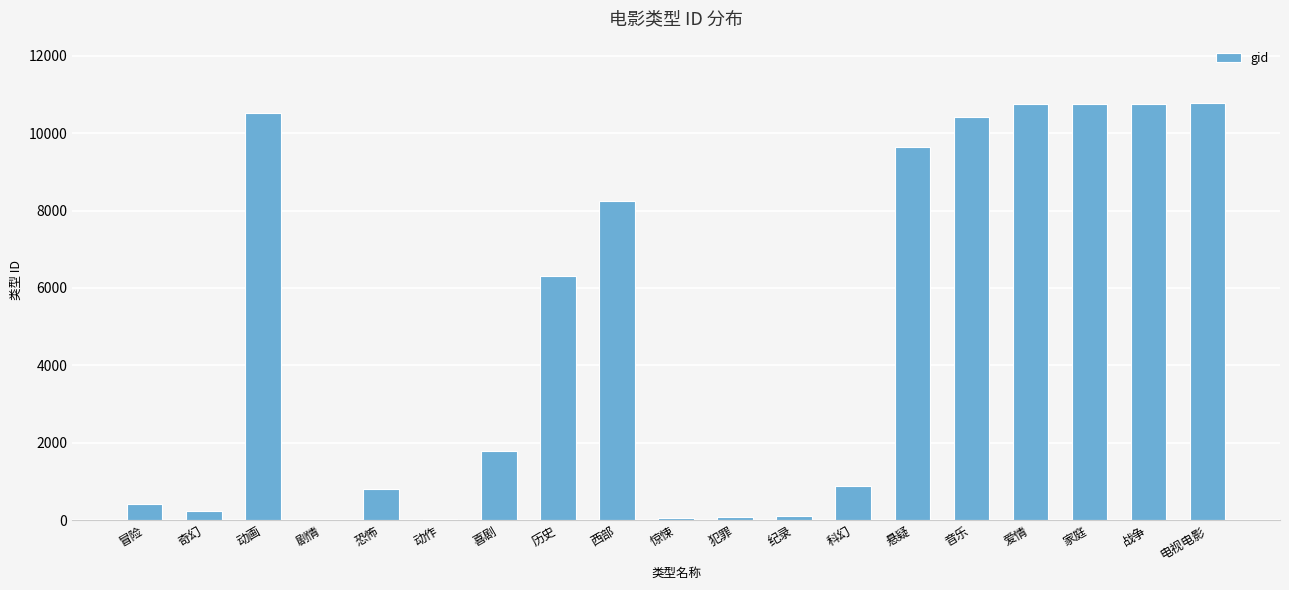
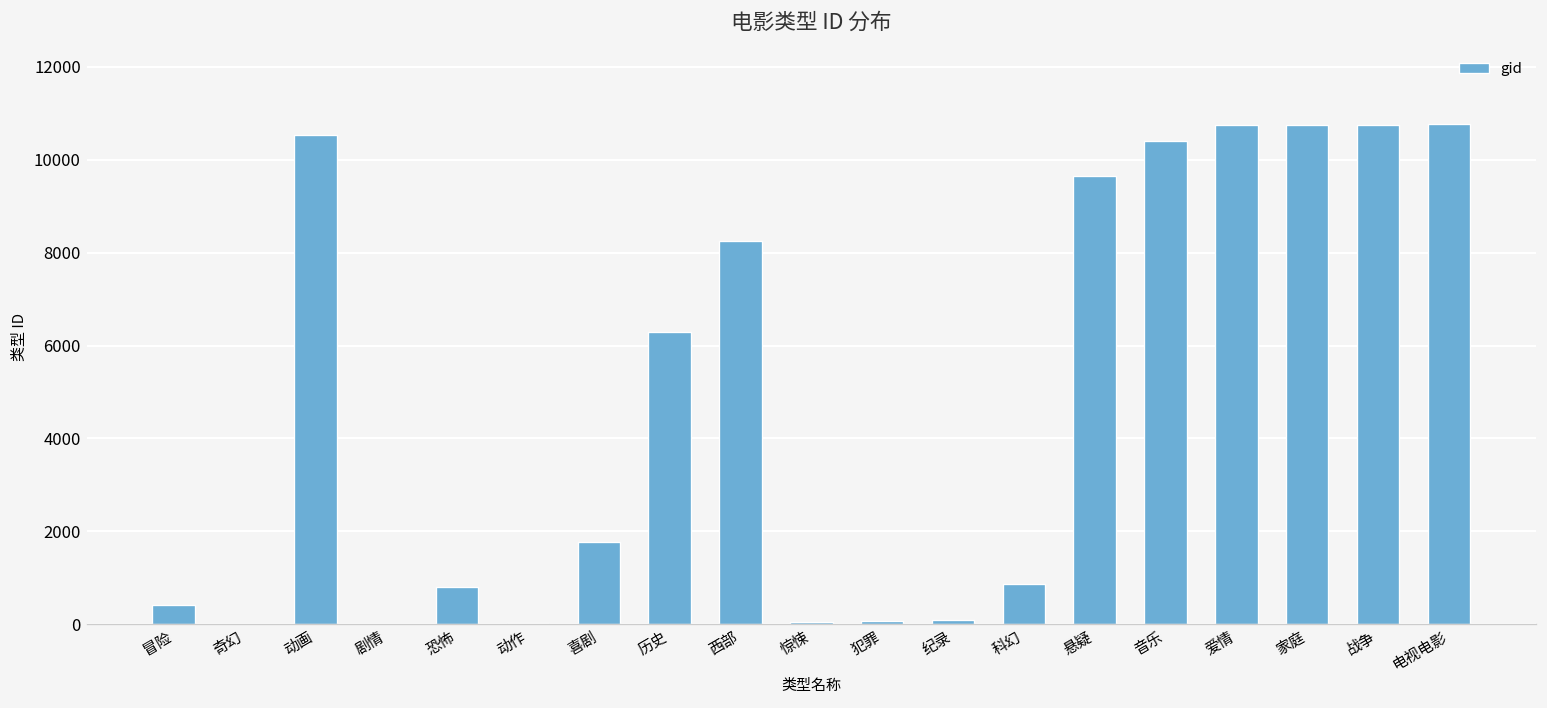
  {
    "冒险": 400,
-   "奇幻": 200,
+   "奇幻": 0,
    "动画": 10500,
    "恐怖": 800,
    "喜剧": 1800,
    "历史": 6300,
    "西部": 8300,
    "犯罪": 100,
    "纪录": 100,
    "科幻": 900,
    "悬疑": 9600,
    "音乐": 10400,
    "爱情": 10700,
    "家庭": 10800,
    "战争": 10800,
    "电视电影": 10800
  }
